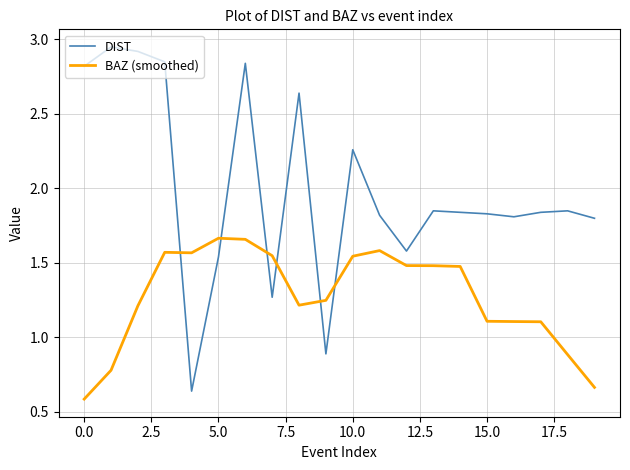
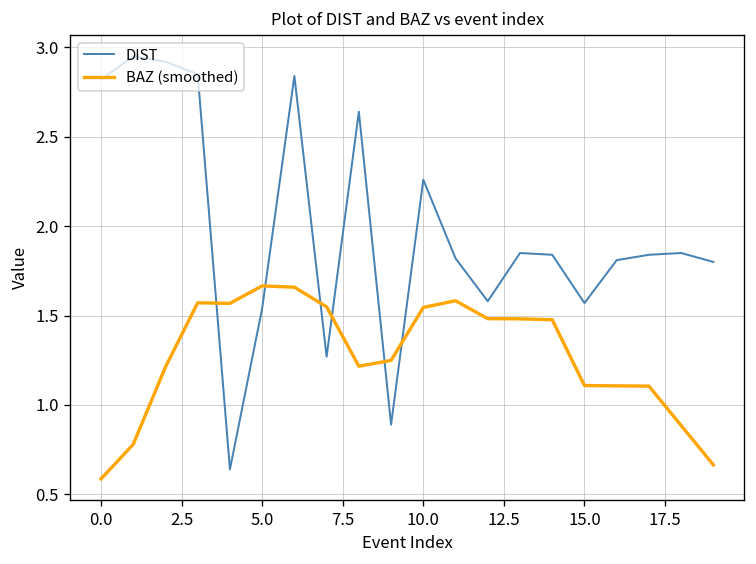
  {
    "DIST": {
      "5.0": 1.54,
      "10.0": 2.26,
-     "15.0": 1.83
+     "15.0": 1.57
    },
    "BAZ (smoothed)": {
      "0.0": 0.59,
      "5.0": 1.67,
      "10.0": 1.55,
      "15.0": 1.11
    }
  }
